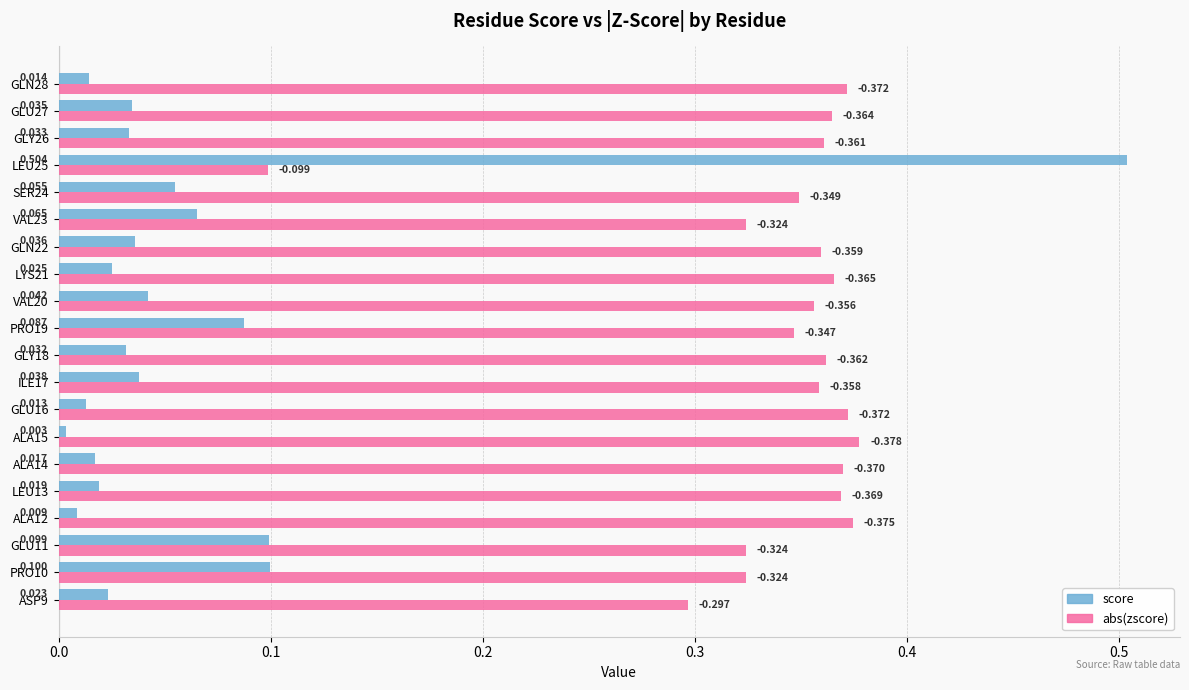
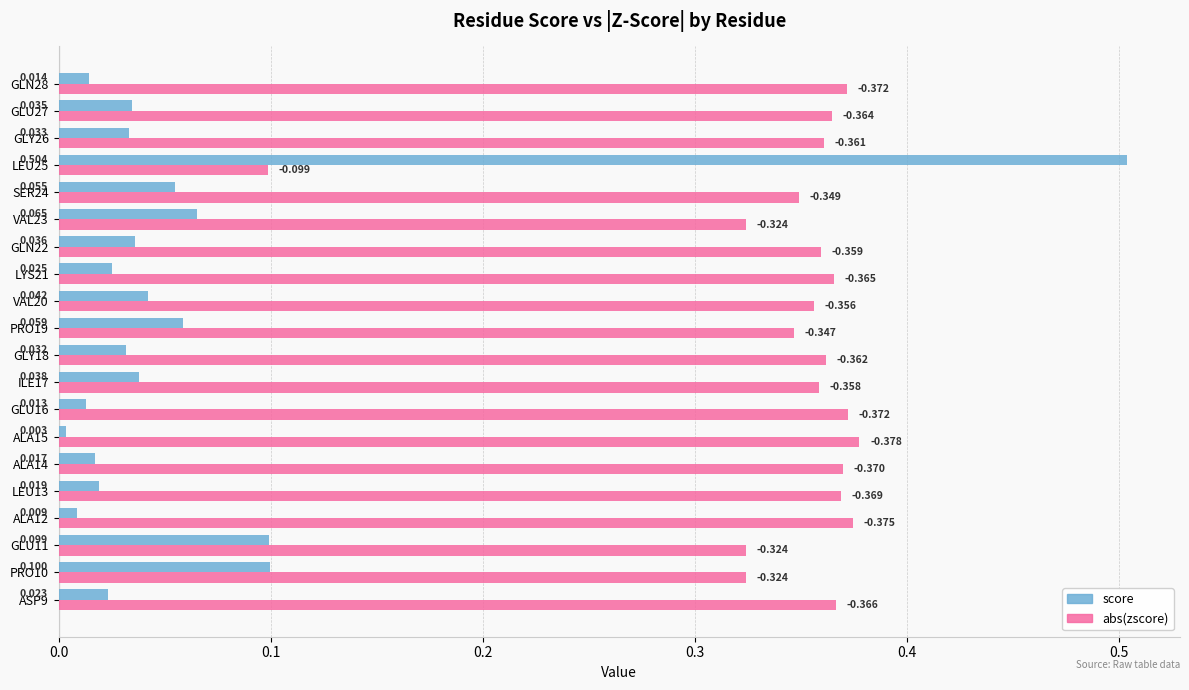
  {
    "score": {
-     "PRO19": 0.087,
+     "PRO19": 0.059,
      "ALA15": 0.003
    },
    "abs(zscore)": {
-     "ASP9": -0.297
+     "ASP9": -0.366
    }
  }
